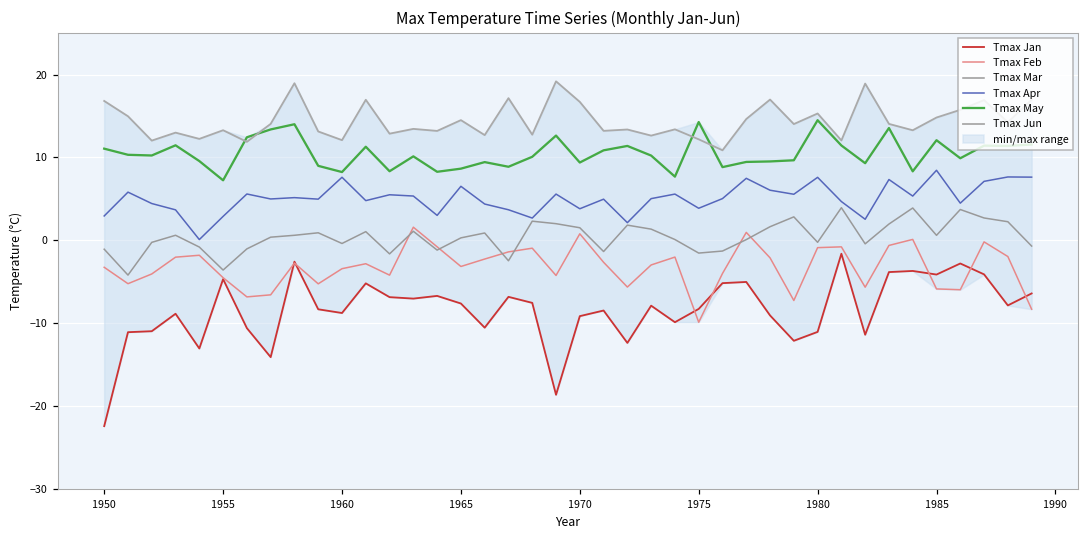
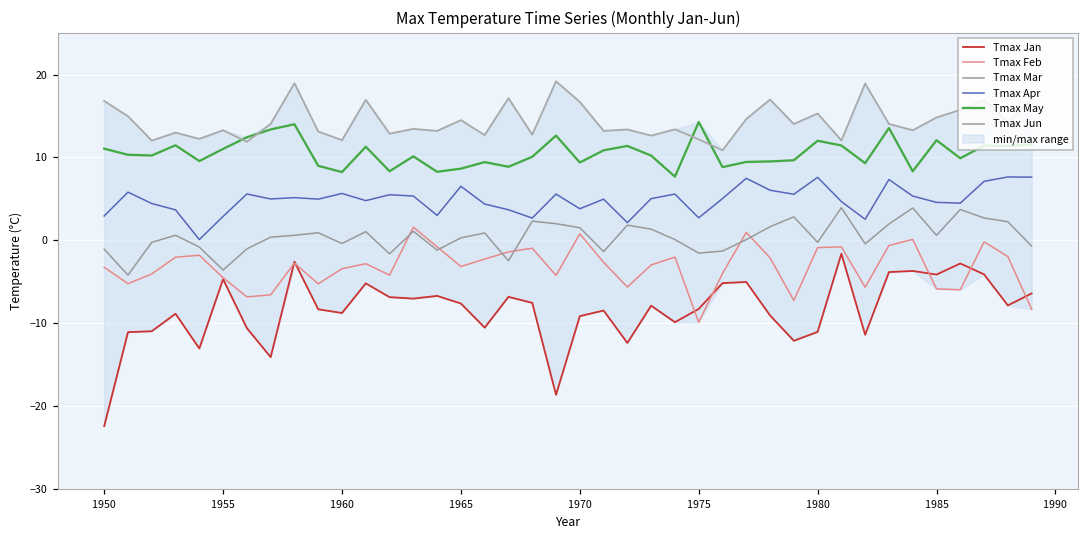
  {
    "Tmax Jan": {
      "1950": -22,
      "1960": -9,
      "1965": -8,
      "1970": -9,
      "1975": -8,
      "1980": -11,
      "1985": -4
    },
    "Tmax Feb": {
      "1950": -3,
      "1960": -3,
      "1965": -3,
      "1970": 1,
      "1975": -10,
      "1980": -1,
      "1985": -6
    },
    "Tmax Apr": {
      "1950": 3,
      "1955": 3,
-     "1960": 8,
+     "1960": 6,
      "1965": 7,
      "1970": 4,
-     "1975": 4,
+     "1975": 3,
      "1980": 8,
-     "1985": 8
+     "1985": 5
    },
    "Tmax May": {
      "1950": 11,
-     "1955": 7,
+     "1955": 11,
      "1960": 8,
      "1965": 9,
      "1970": 9,
-     "1980": 14,
+     "1980": 12,
      "1985": 12
    }
  }
